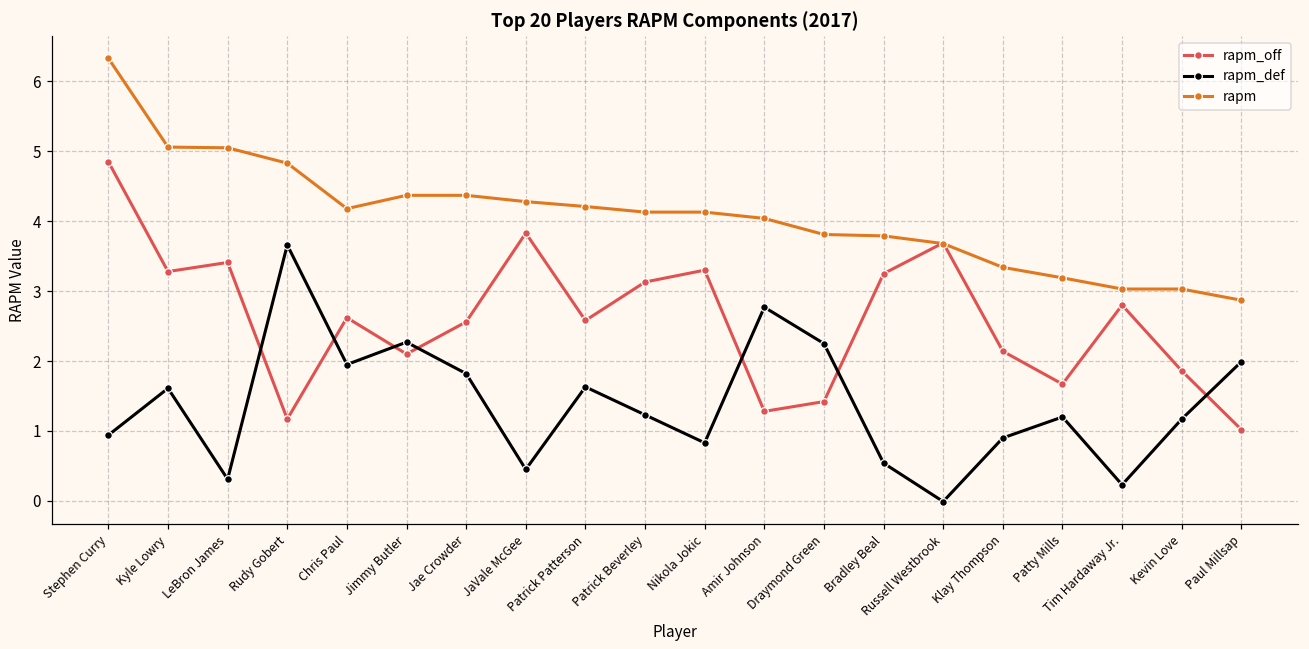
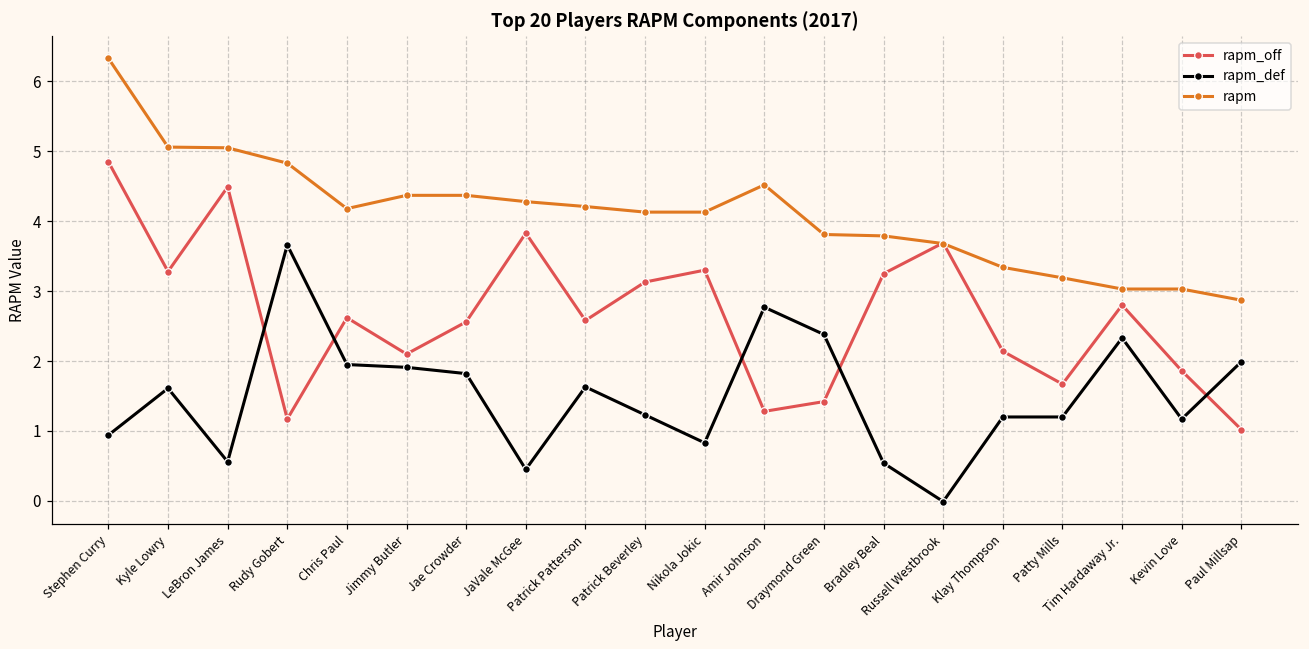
  {
    "rapm_off": {
      "Stephen Curry": 4.9,
      "Kyle Lowry": 3.3,
-     "LeBron James": 3.4,
+     "LeBron James": 4.5,
      "Rudy Gobert": 1.2,
      "Chris Paul": 2.6,
      "Jimmy Butler": 2.1,
      "Jae Crowder": 2.6,
      "JaVale McGee": 3.8,
      "Patrick Patterson": 2.6,
      "Patrick Beverley": 3.1,
      "Nikola Jokic": 3.3,
      "Amir Johnson": 1.3,
      "Draymond Green": 1.4,
      "Bradley Beal": 3.3,
      "Klay Thompson": 2.1,
      "Patty Mills": 1.7,
      "Tim Hardaway Jr.": 2.8,
      "Kevin Love": 1.9,
      "Paul Millsap": 1.0
    },
    "rapm_def": {
      "Stephen Curry": 0.9,
      "Kyle Lowry": 1.6,
-     "LeBron James": 0.3,
+     "LeBron James": 0.6,
      "Rudy Gobert": 3.7,
      "Chris Paul": 2.0,
-     "Jimmy Butler": 2.3,
+     "Jimmy Butler": 1.9,
      "Jae Crowder": 1.8,
      "JaVale McGee": 0.5,
      "Patrick Patterson": 1.6,
      "Patrick Beverley": 1.2,
      "Nikola Jokic": 0.8,
      "Amir Johnson": 2.8,
-     "Draymond Green": 2.3,
+     "Draymond Green": 2.4,
      "Bradley Beal": 0.5,
      "Russell Westbrook": 0.0,
-     "Klay Thompson": 0.9,
+     "Klay Thompson": 1.2,
      "Patty Mills": 1.2,
-     "Tim Hardaway Jr.": 0.2,
+     "Tim Hardaway Jr.": 2.3,
      "Kevin Love": 1.2,
      "Paul Millsap": 2.0
    },
    "rapm": {
      "Stephen Curry": 6.3,
      "Kyle Lowry": 5.1,
      "LeBron James": 5.1,
      "Rudy Gobert": 4.8,
      "Chris Paul": 4.2,
      "Jimmy Butler": 4.4,
      "Jae Crowder": 4.4,
      "JaVale McGee": 4.3,
      "Patrick Patterson": 4.2,
      "Patrick Beverley": 4.1,
      "Nikola Jokic": 4.1,
-     "Amir Johnson": 4.0,
+     "Amir Johnson": 4.5,
      "Draymond Green": 3.8,
      "Bradley Beal": 3.8,
      "Klay Thompson": 3.3,
      "Patty Mills": 3.2,
      "Tim Hardaway Jr.": 3.0,
      "Kevin Love": 3.0,
      "Paul Millsap": 2.9
    }
  }
